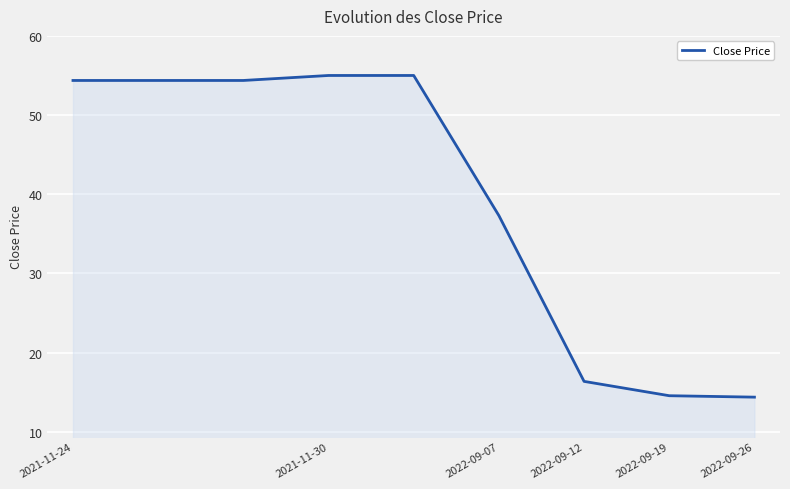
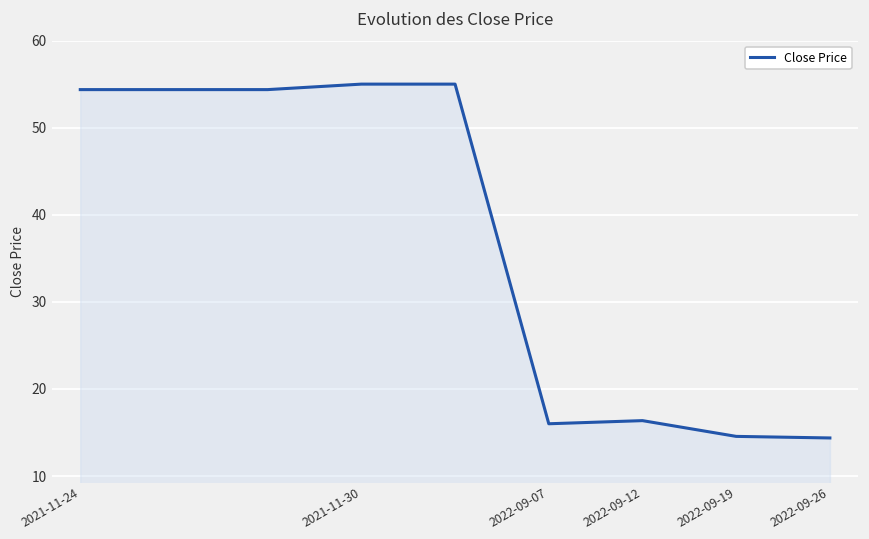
  {
-   "2022-09-07": 37,
+   "2022-09-07": 16,
    "2022-09-12": 16,
    "2022-09-19": 15,
    "2022-09-26": 14
  }
